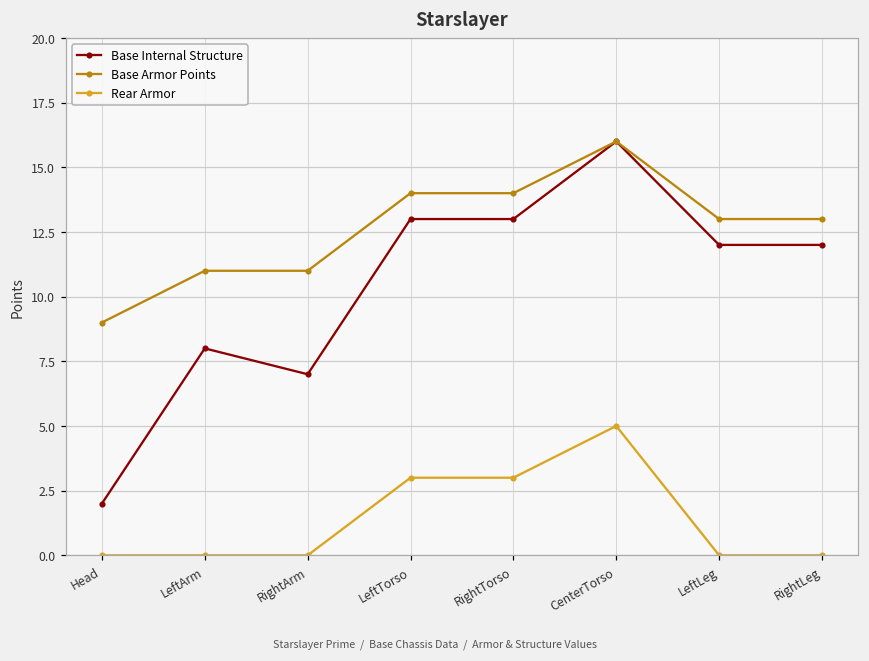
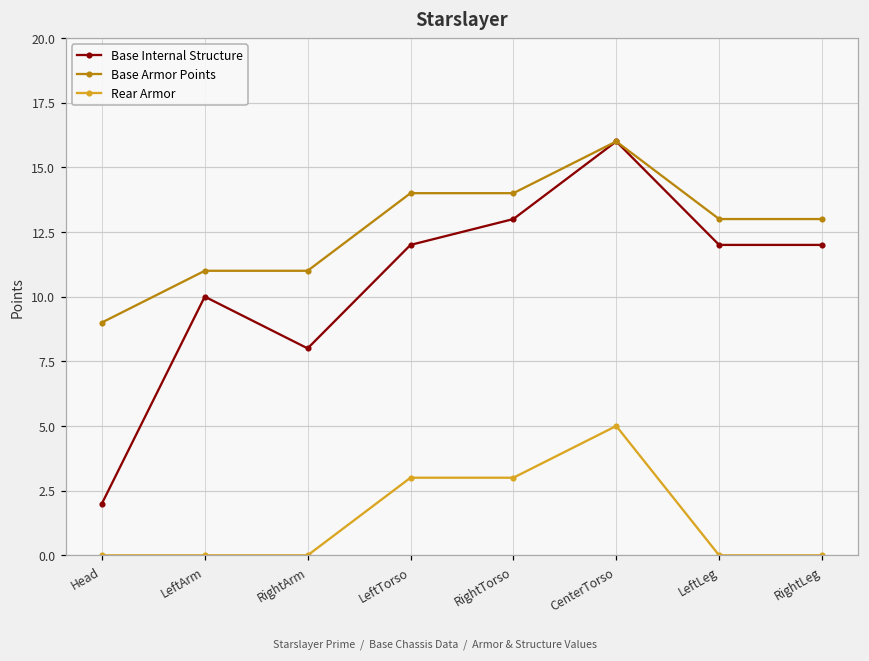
  {
    "Base Internal Structure": {
      "Head": 2,
-     "LeftArm": 8,
-     "RightArm": 7,
-     "LeftTorso": 13,
+     "LeftArm": 10,
+     "RightArm": 8,
+     "LeftTorso": 12,
      "RightTorso": 13,
      "LeftLeg": 12,
      "RightLeg": 12
    }
  }
